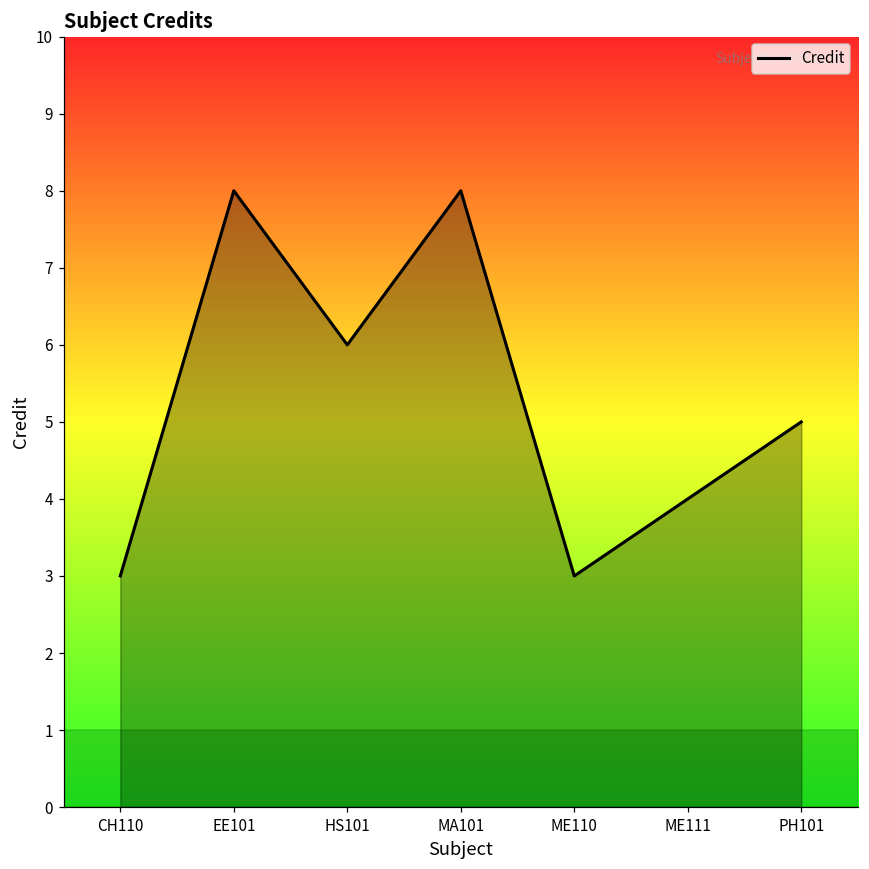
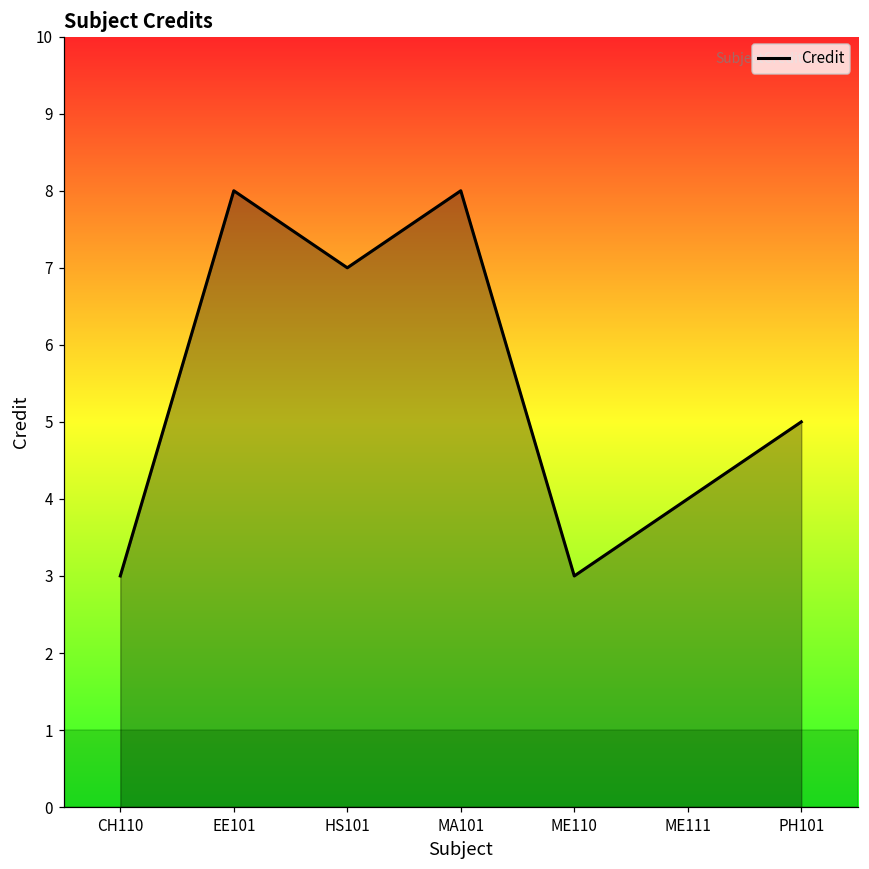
  {
    "CH110": 3,
    "EE101": 8,
-   "HS101": 6,
+   "HS101": 7,
    "MA101": 8,
    "ME110": 3,
    "ME111": 4,
    "PH101": 5
  }
